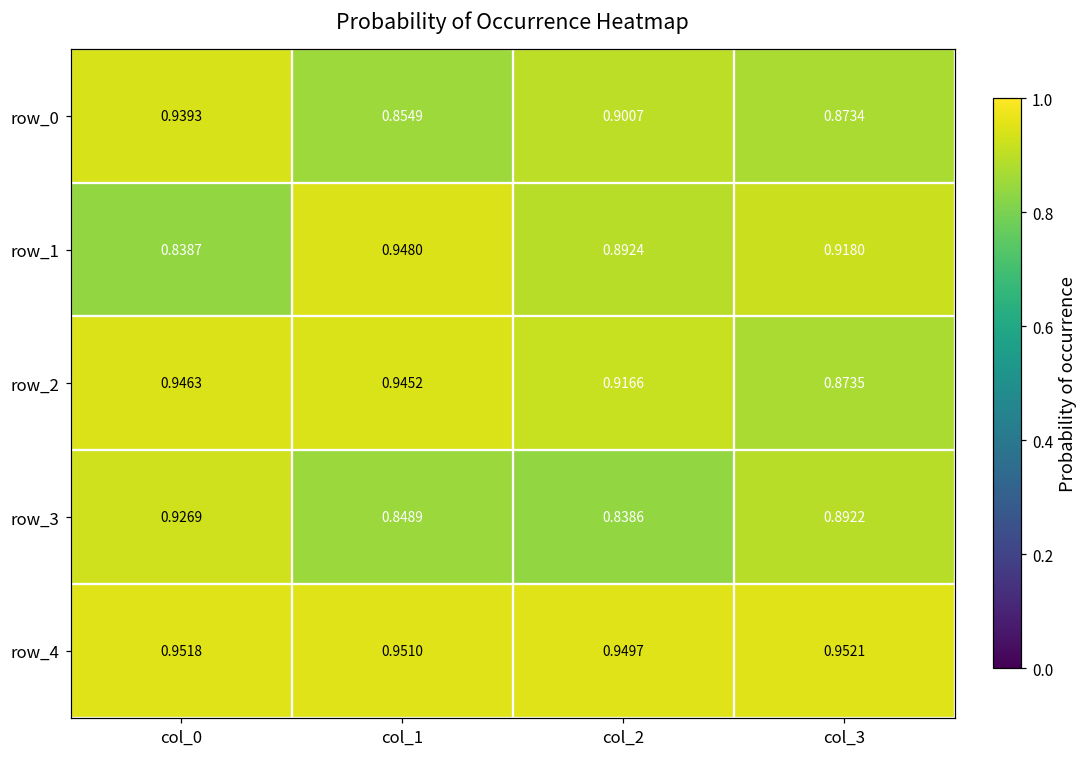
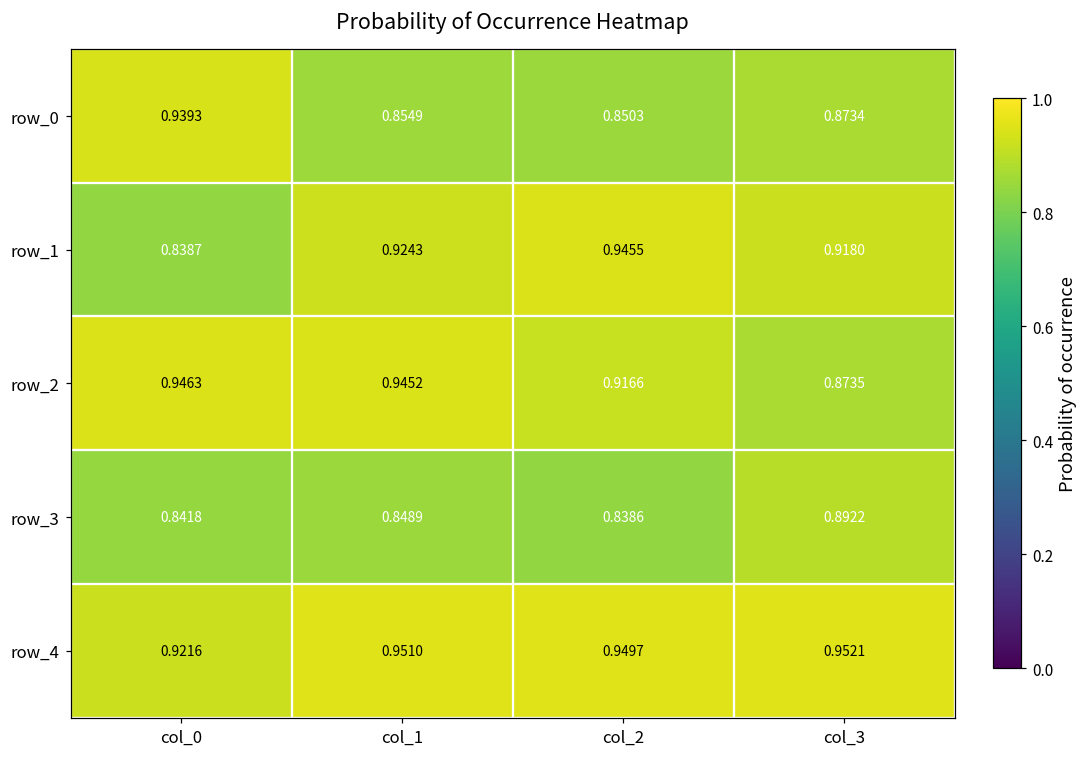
  {
    "row_0": {
      "col_0": 0.9393,
      "col_1": 0.8549,
-     "col_2": 0.9007,
+     "col_2": 0.8503,
      "col_3": 0.8734
    },
    "row_1": {
      "col_0": 0.8387,
-     "col_1": 0.9480,
-     "col_2": 0.8924,
+     "col_1": 0.9243,
+     "col_2": 0.9455,
      "col_3": 0.9180
    },
    "row_2": {
      "col_0": 0.9463,
      "col_1": 0.9452,
      "col_2": 0.9166,
      "col_3": 0.8735
    },
    "row_3": {
-     "col_0": 0.9269,
+     "col_0": 0.8418,
      "col_1": 0.8489,
      "col_2": 0.8386,
      "col_3": 0.8922
    },
    "row_4": {
-     "col_0": 0.9518,
+     "col_0": 0.9216,
      "col_1": 0.9510,
      "col_2": 0.9497,
      "col_3": 0.9521
    }
  }
